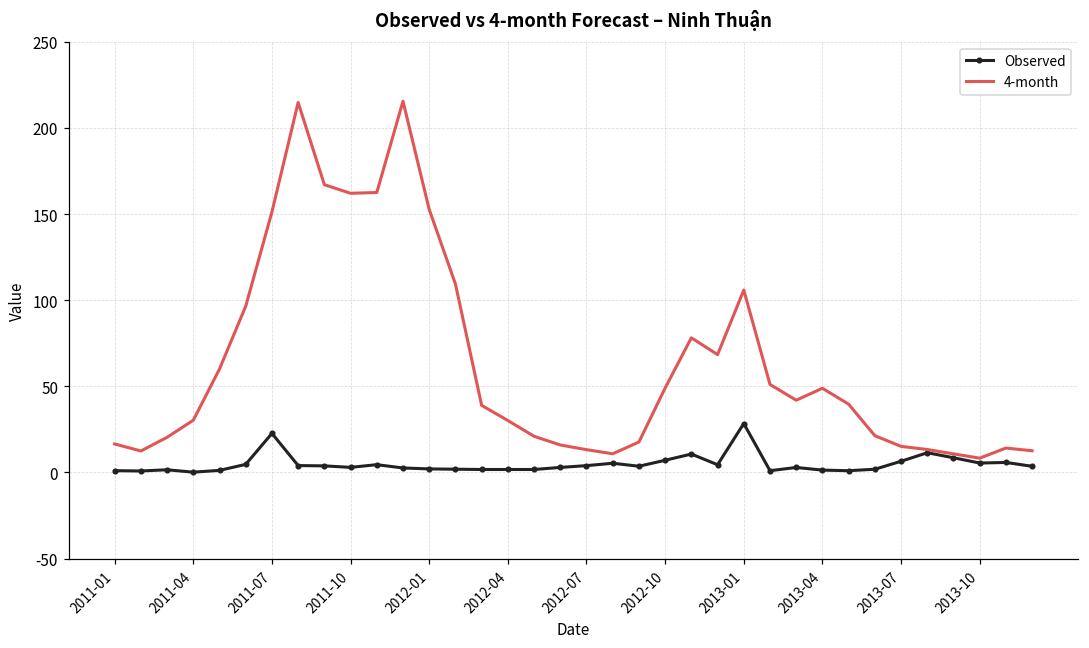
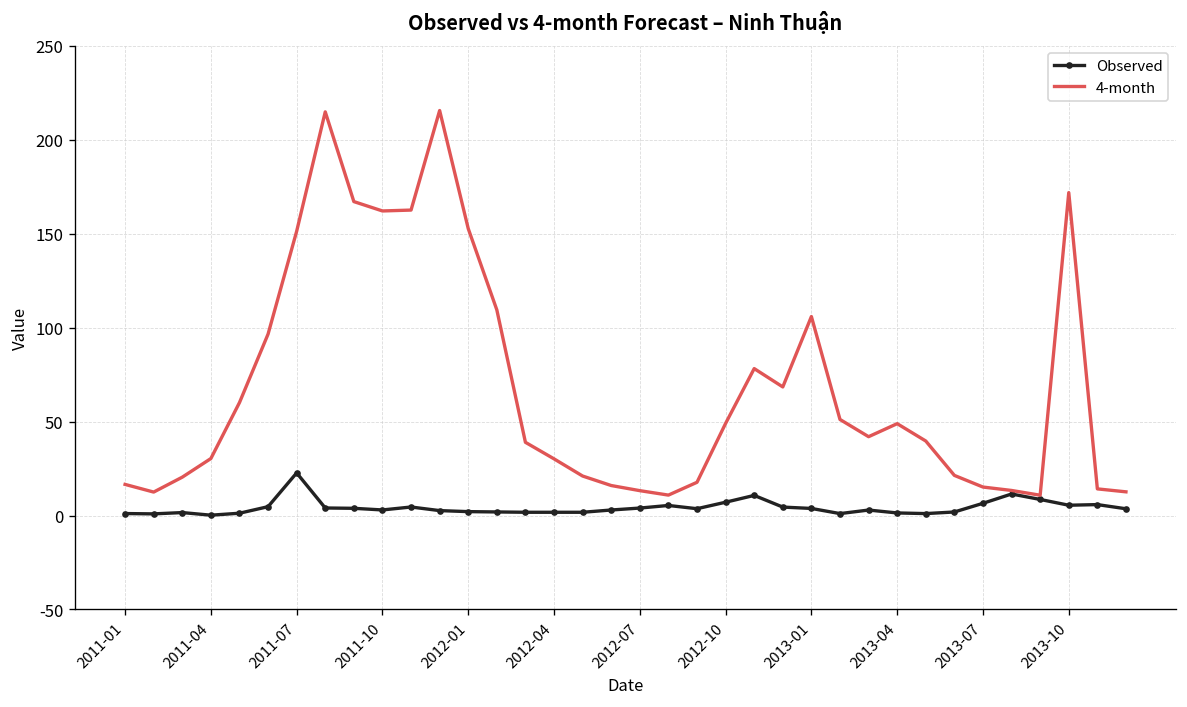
  {
    "Observed": {
      "2011-01": 1,
      "2011-04": 0,
      "2011-07": 23,
      "2011-10": 3,
      "2012-01": 2,
      "2012-04": 2,
      "2012-07": 4,
      "2012-10": 7,
-     "2013-01": 28,
+     "2013-01": 4,
      "2013-04": 1,
      "2013-07": 6,
      "2013-10": 5
    },
    "4-month": {
      "2011-01": 17,
      "2011-04": 30,
      "2011-07": 151,
      "2011-10": 162,
      "2012-01": 153,
      "2012-04": 30,
      "2012-07": 13,
      "2012-10": 49,
      "2013-01": 106,
      "2013-04": 49,
      "2013-07": 15,
-     "2013-10": 8
+     "2013-10": 172
    }
  }
